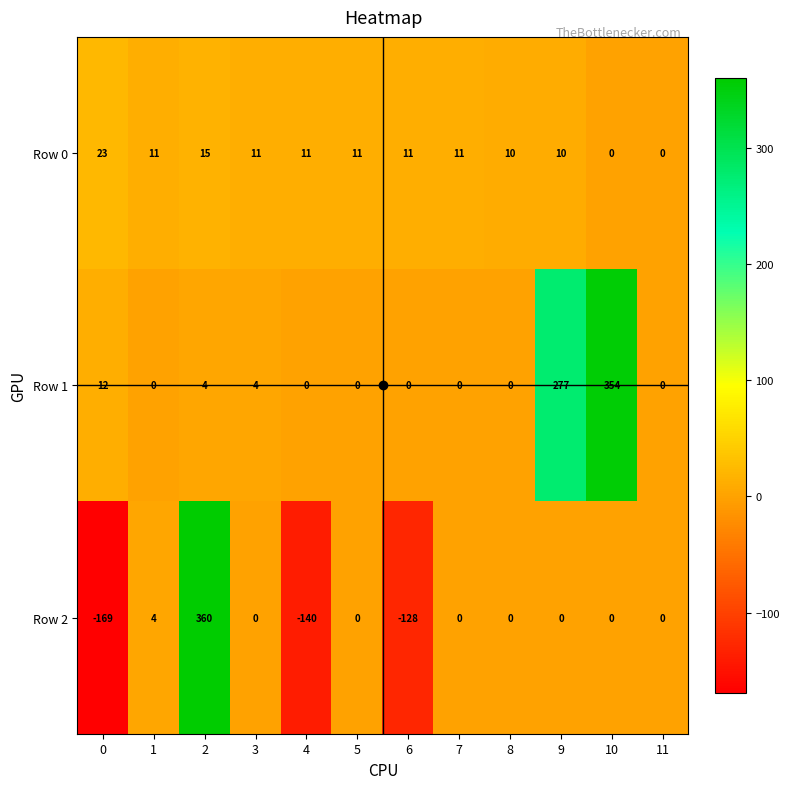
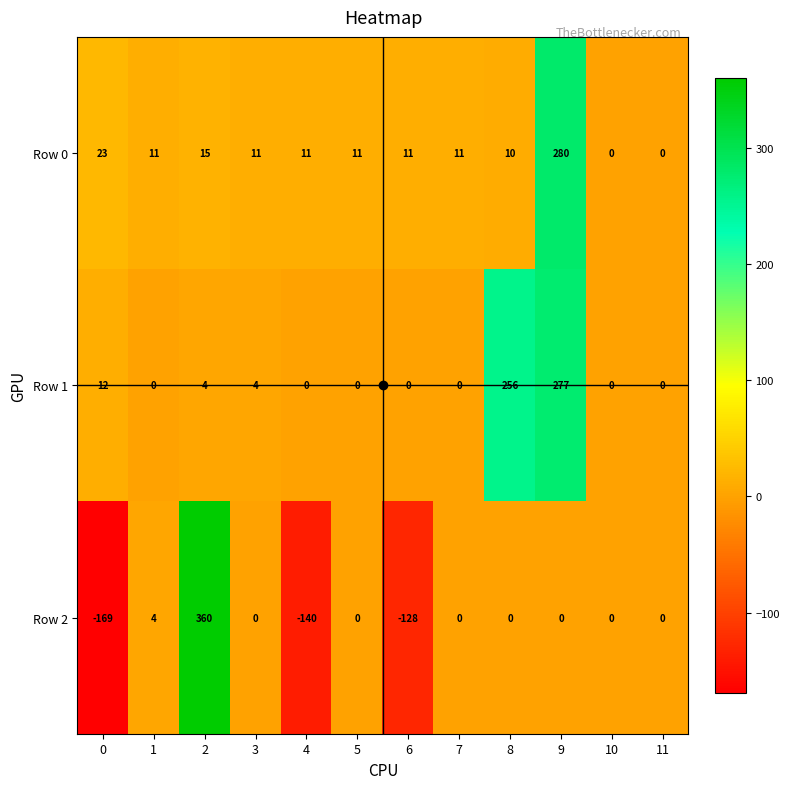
  {
    "Row 0": {
      "0": 23,
      "1": 11,
      "2": 15,
      "3": 11,
      "4": 11,
      "5": 11,
      "6": 11,
      "7": 11,
      "8": 10,
-     "9": 10,
+     "9": 280,
      "10": 0,
      "11": 0
    },
    "Row 1": {
      "0": 12,
      "1": 0,
      "2": 4,
      "3": 4,
      "4": 0,
      "5": 0,
      "6": 0,
      "7": 0,
-     "8": 0,
+     "8": 256,
      "9": 277,
-     "10": 354,
+     "10": 0,
      "11": 0
    },
    "Row 2": {
      "0": -169,
      "1": 4,
      "2": 360,
      "3": 0,
      "4": -140,
      "5": 0,
      "6": -128,
      "7": 0,
      "8": 0,
      "9": 0,
      "10": 0,
      "11": 0
    }
  }
